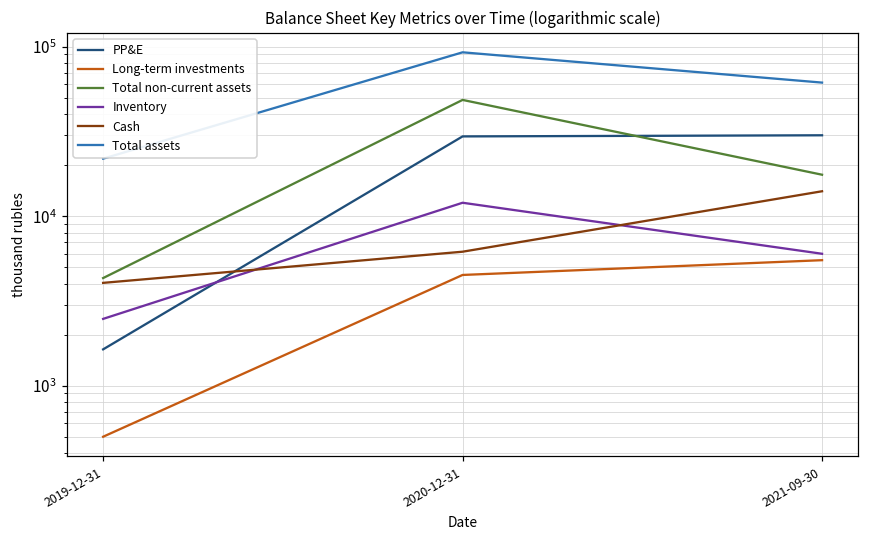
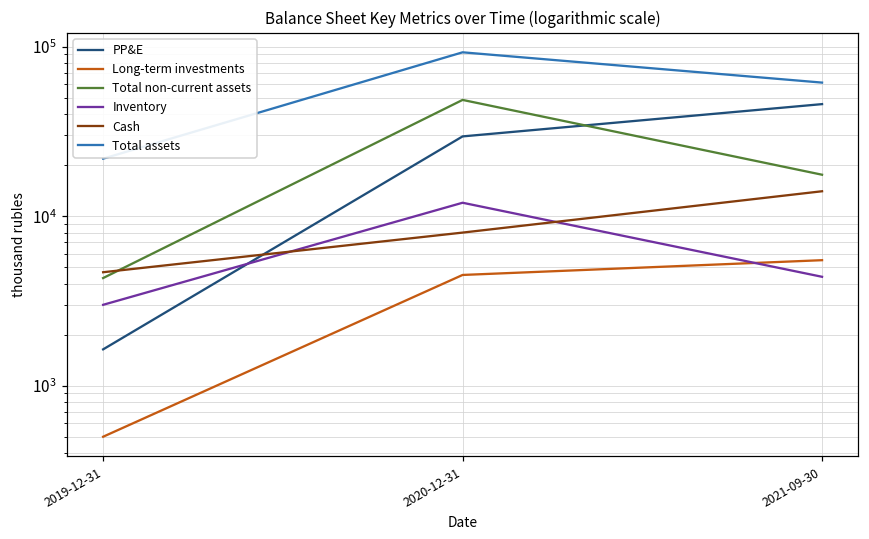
  {
    "PP&E": {
      "2019-12-31": 1600,
      "2020-12-31": 30000,
-     "2021-09-30": 30000
+     "2021-09-30": 46000
    },
    "Long-term investments": {
      "2019-12-31": 500,
      "2020-12-31": 4500,
      "2021-09-30": 5500
    },
    "Total non-current assets": {
      "2019-12-31": 4300,
      "2020-12-31": 49000,
      "2021-09-30": 18000
    },
    "Inventory": {
-     "2019-12-31": 2500,
+     "2019-12-31": 3000,
      "2020-12-31": 12000,
-     "2021-09-30": 6000
+     "2021-09-30": 4400
    },
    "Cash": {
-     "2019-12-31": 4000,
-     "2020-12-31": 6200,
+     "2019-12-31": 4700,
+     "2020-12-31": 8000,
      "2021-09-30": 14000
    },
    "Total assets": {
      "2019-12-31": 22000,
      "2020-12-31": 90000,
      "2021-09-30": 61000
    }
  }
